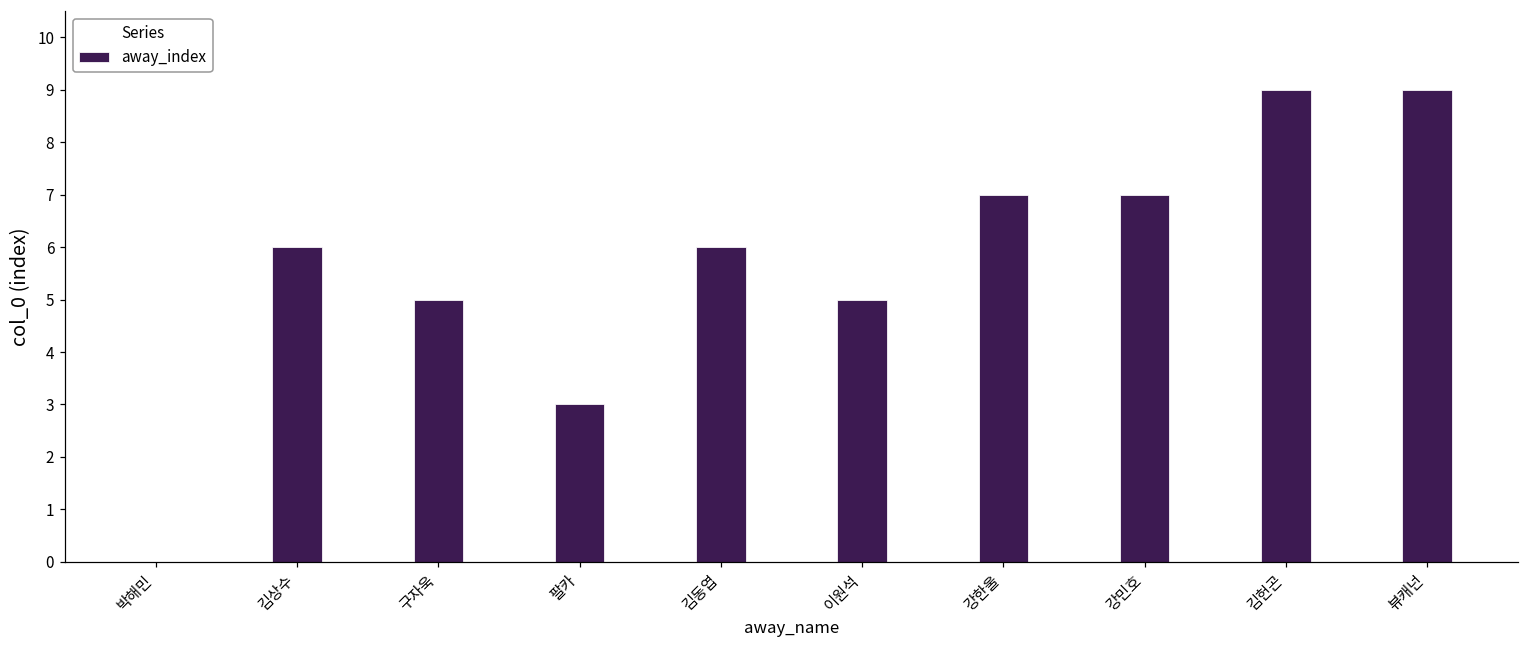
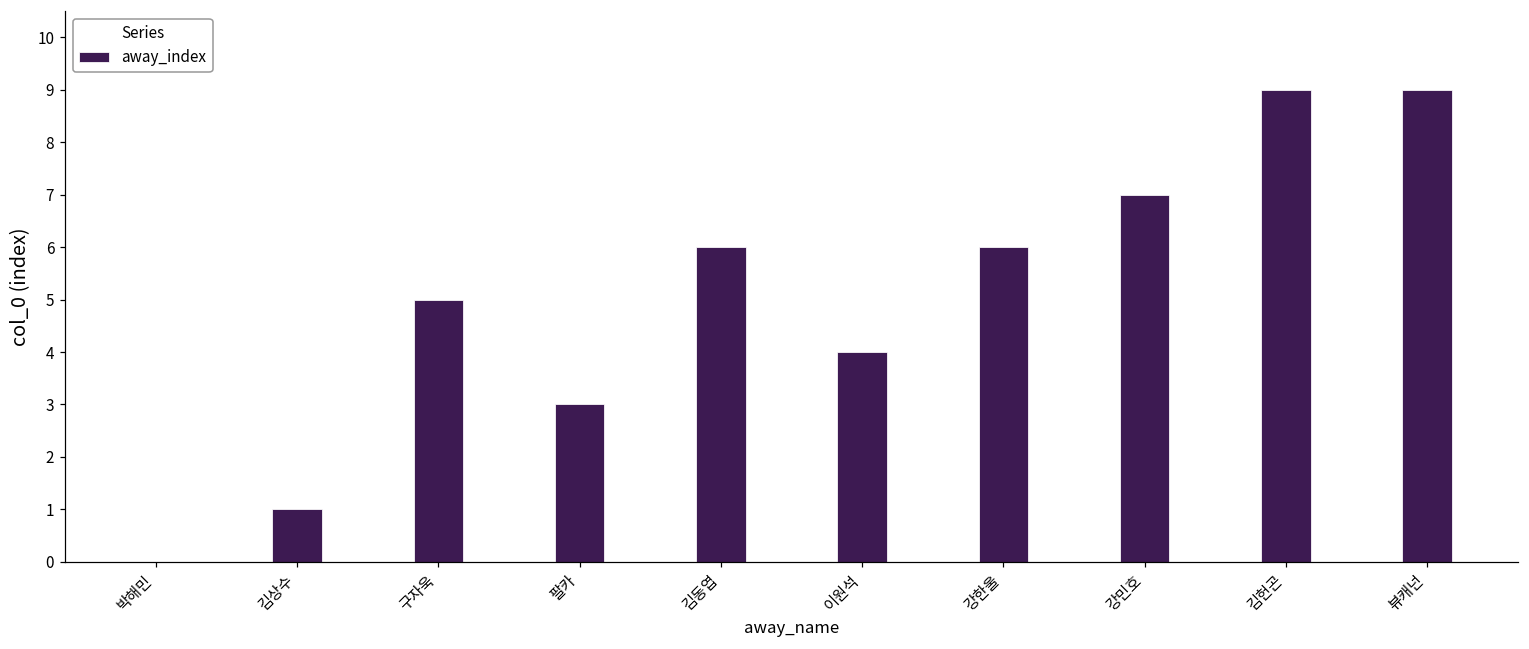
  {
    "박해민": 0,
-   "김상수": 6,
+   "김상수": 1,
    "구자욱": 5,
    "팔카": 3,
    "김동엽": 6,
-   "이원석": 5,
-   "강한울": 7,
+   "이원석": 4,
+   "강한울": 6,
    "강민호": 7,
    "김헌곤": 9,
    "뷰캐넌": 9
  }
